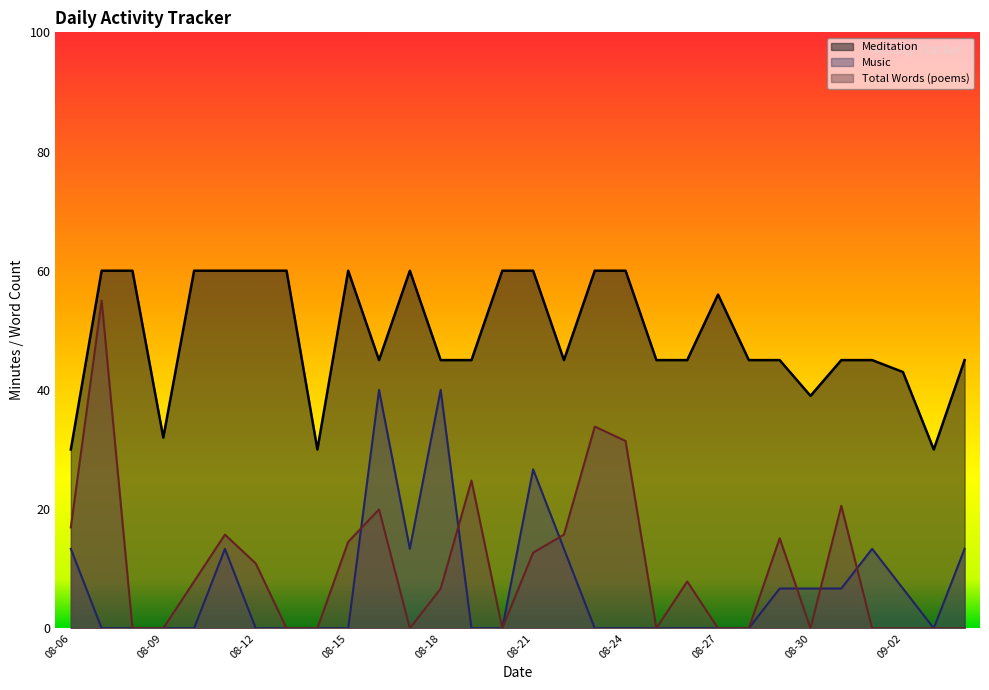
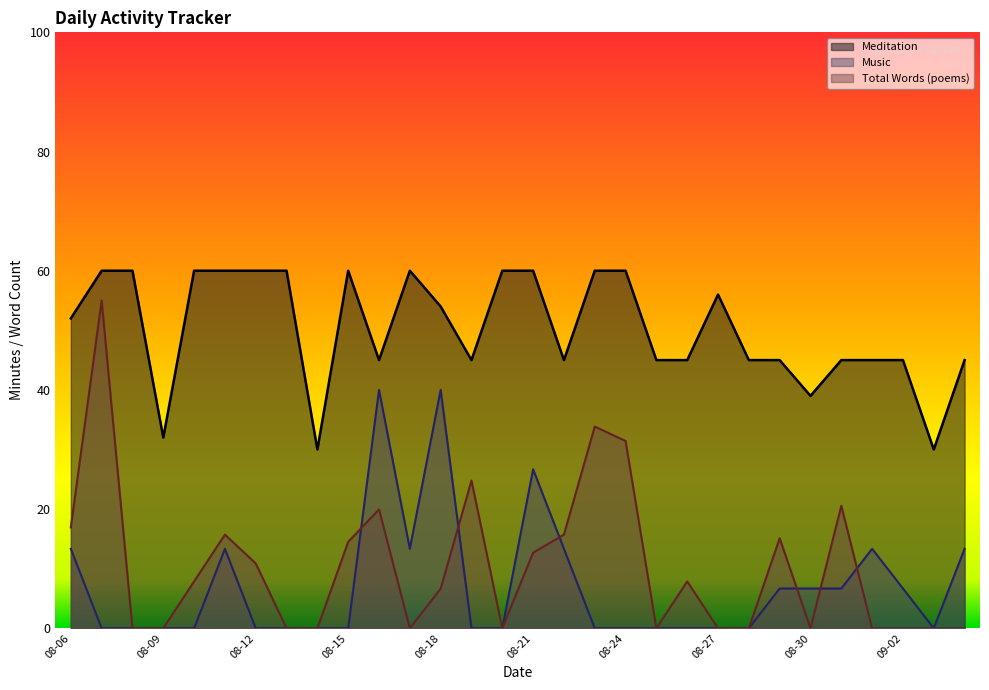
  {
    "Meditation": {
-     "08-06": 30,
+     "08-06": 52,
      "08-09": 32,
      "08-12": 60,
      "08-15": 60,
-     "08-18": 45,
+     "08-18": 54,
      "08-21": 60,
      "08-24": 60,
      "08-27": 56,
      "08-30": 39,
-     "09-02": 43
+     "09-02": 45
    }
  }
